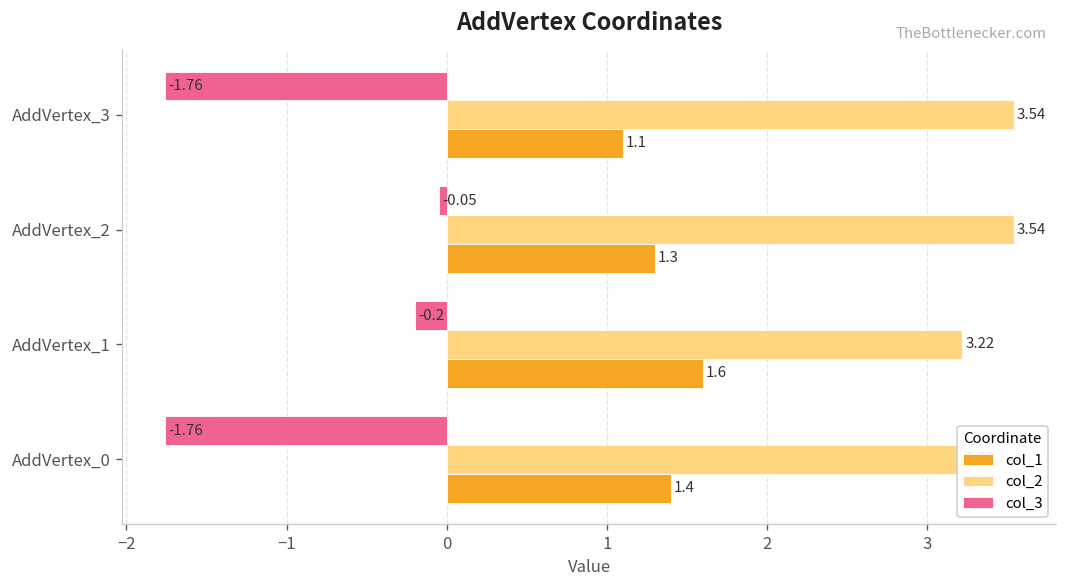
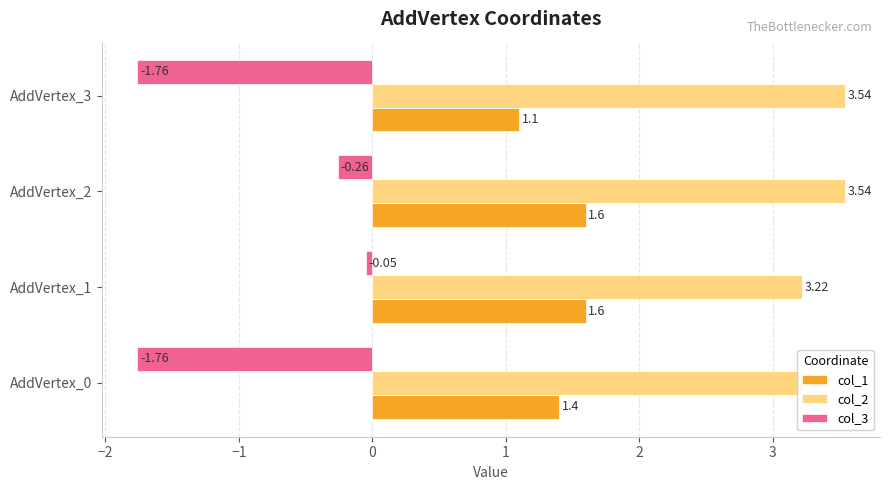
  {
    "col_1": {
      "AddVertex_3": 1.1,
-     "AddVertex_2": 1.3,
+     "AddVertex_2": 1.6,
      "AddVertex_1": 1.6,
      "AddVertex_0": 1.4
    },
    "col_2": {
      "AddVertex_3": 3.54,
      "AddVertex_2": 3.54,
      "AddVertex_1": 3.22
    },
    "col_3": {
      "AddVertex_3": -1.76,
-     "AddVertex_2": -0.05,
-     "AddVertex_1": -0.2,
+     "AddVertex_2": -0.26,
+     "AddVertex_1": -0.05,
      "AddVertex_0": -1.76
    }
  }
